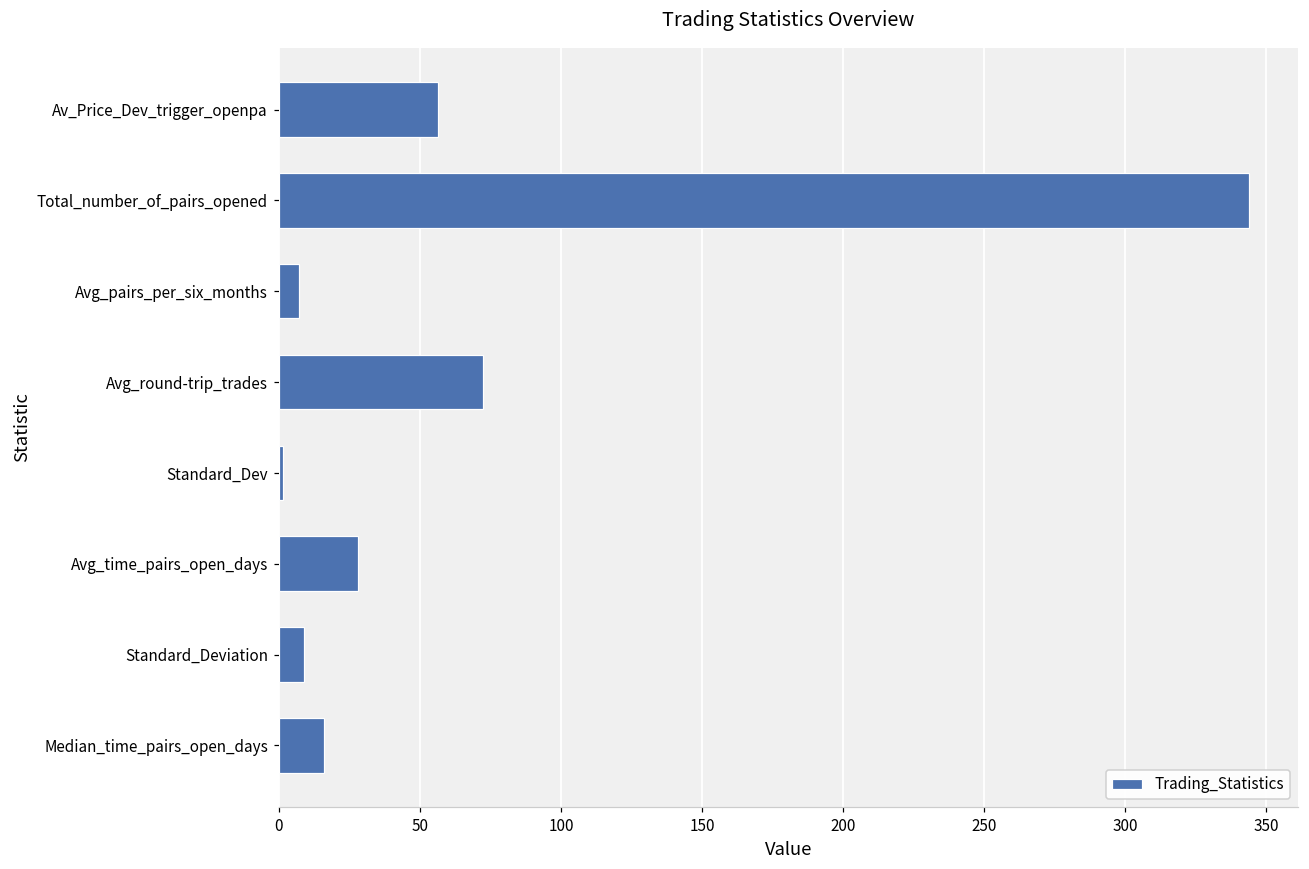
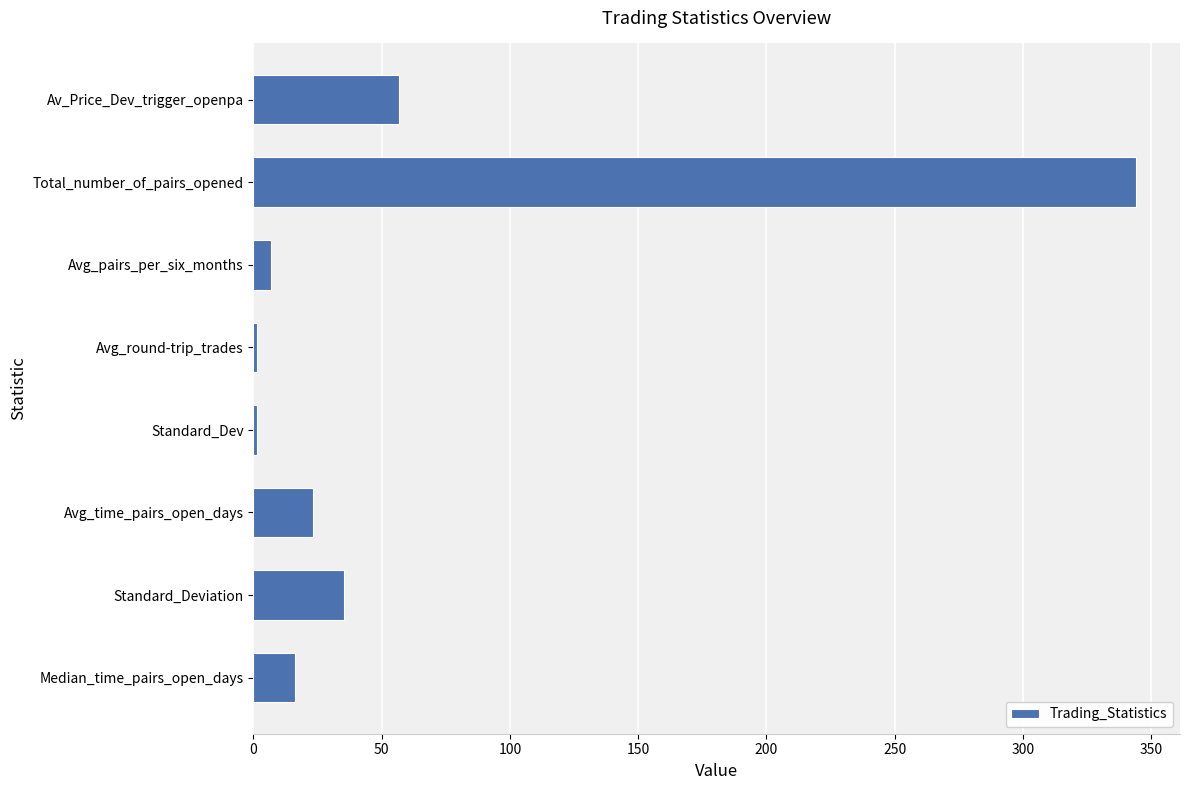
  {
    "Av_Price_Dev_trigger_openpa": 57,
    "Total_number_of_pairs_opened": 344,
    "Avg_pairs_per_six_months": 7,
-   "Avg_round-trip_trades": 72,
+   "Avg_round-trip_trades": 1,
    "Standard_Dev": 1,
-   "Avg_time_pairs_open_days": 28,
-   "Standard_Deviation": 9,
+   "Avg_time_pairs_open_days": 23,
+   "Standard_Deviation": 35,
    "Median_time_pairs_open_days": 16
  }
